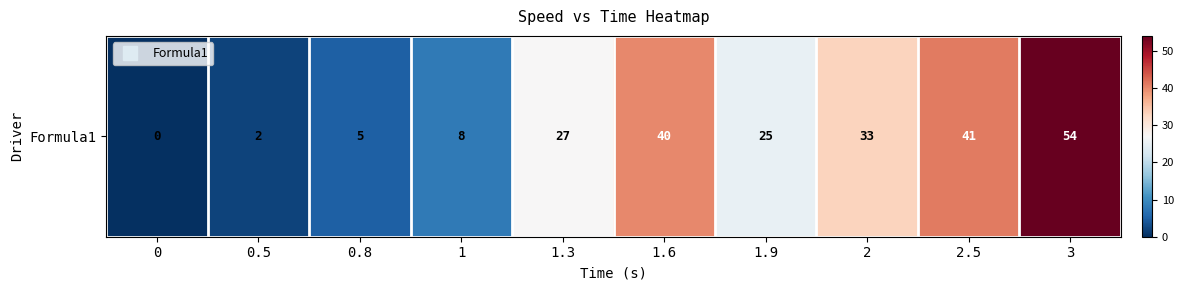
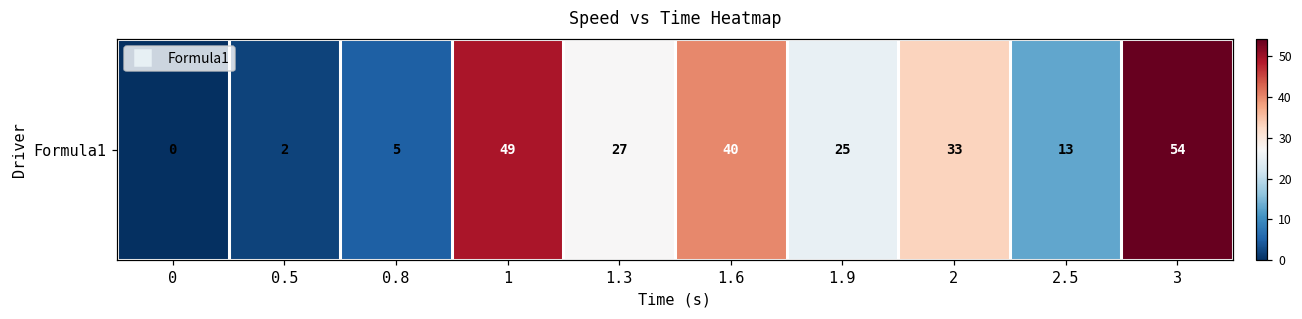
  {
    "Formula1": {
      "0": 0,
      "0.5": 2,
      "0.8": 5,
-     "1": 8,
+     "1": 49,
      "1.3": 27,
      "1.6": 40,
      "1.9": 25,
      "2": 33,
-     "2.5": 41,
+     "2.5": 13,
      "3": 54
    }
  }
